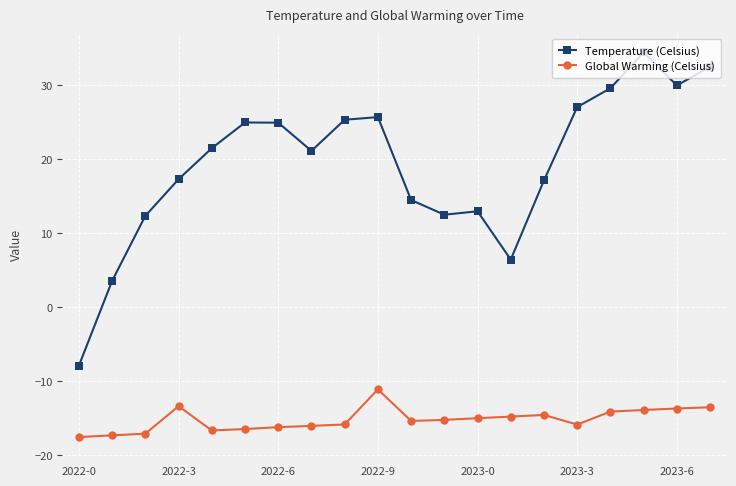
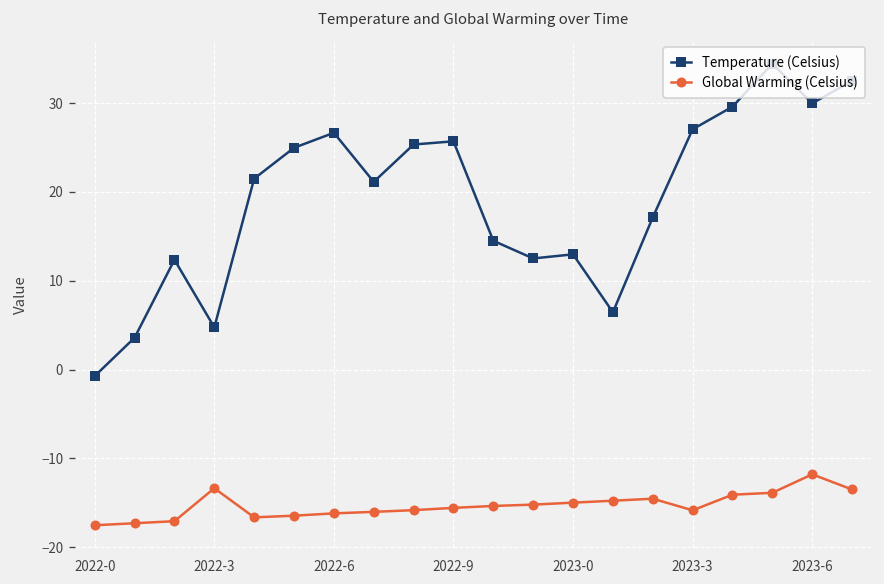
  {
    "Temperature (Celsius)": {
-     "2022-0": -8,
-     "2022-3": 17,
-     "2022-6": 25,
+     "2022-0": -1,
+     "2022-3": 5,
+     "2022-6": 27,
      "2022-9": 26,
      "2023-0": 13,
      "2023-3": 27,
      "2023-6": 30
    },
    "Global Warming (Celsius)": {
      "2022-0": -18,
      "2022-3": -13,
      "2022-6": -16,
-     "2022-9": -11,
+     "2022-9": -16,
      "2023-0": -15,
      "2023-3": -16,
-     "2023-6": -14
+     "2023-6": -12
    }
  }
